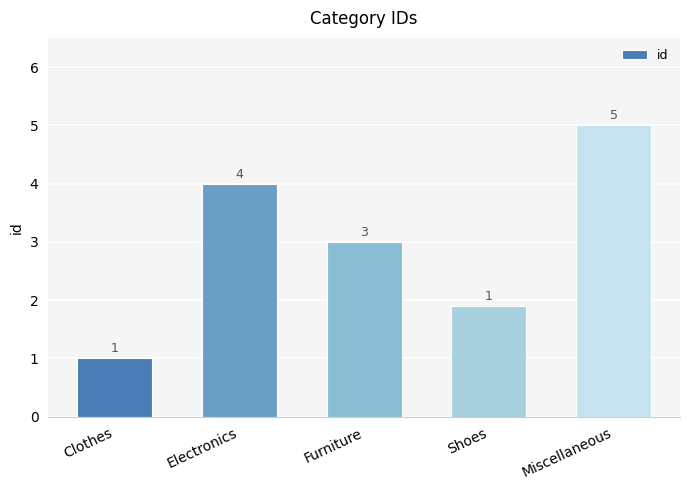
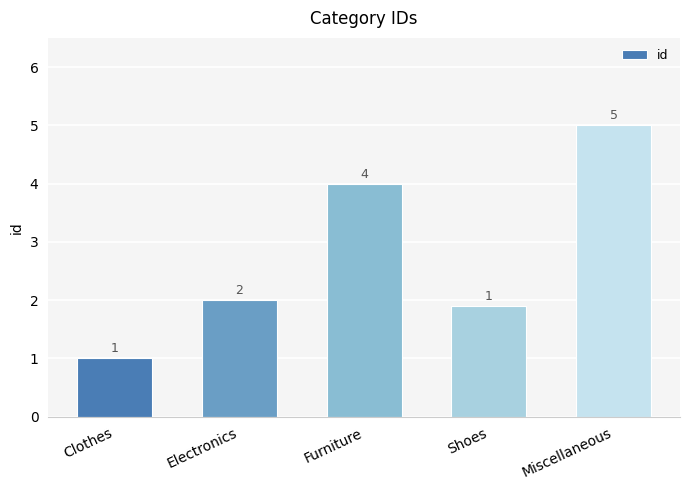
  {
    "Clothes": 1,
-   "Electronics": 4,
-   "Furniture": 3,
+   "Electronics": 2,
+   "Furniture": 4,
    "Miscellaneous": 5
  }
